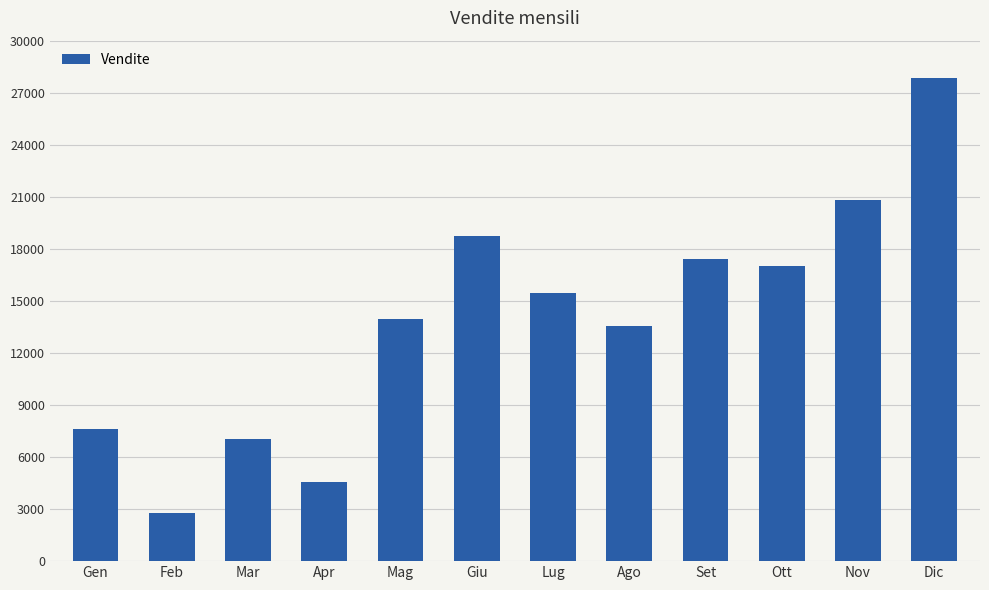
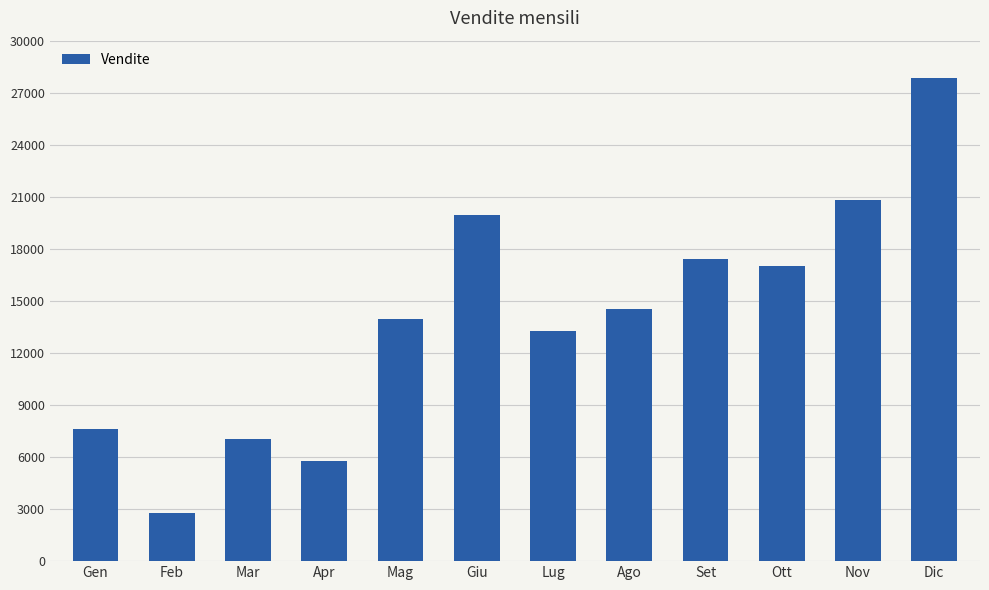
  {
    "Gen": 7600,
    "Feb": 2800,
    "Mar": 7000,
-   "Apr": 4600,
+   "Apr": 5800,
    "Mag": 14000,
-   "Giu": 18700,
-   "Lug": 15400,
-   "Ago": 13500,
+   "Giu": 19900,
+   "Lug": 13300,
+   "Ago": 14500,
    "Set": 17400,
    "Ott": 17000,
    "Nov": 20800,
    "Dic": 27800
  }
